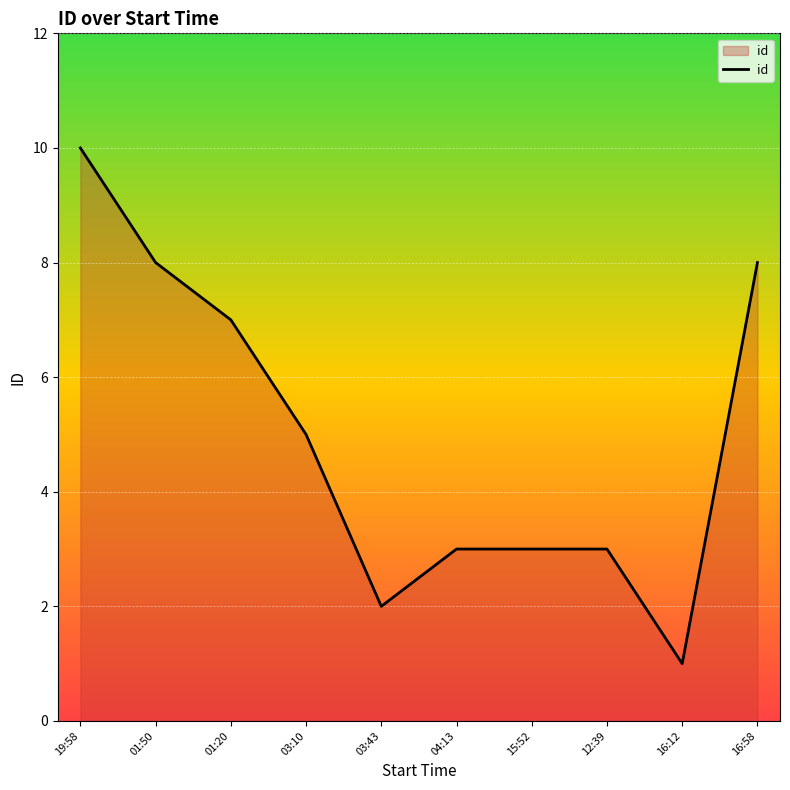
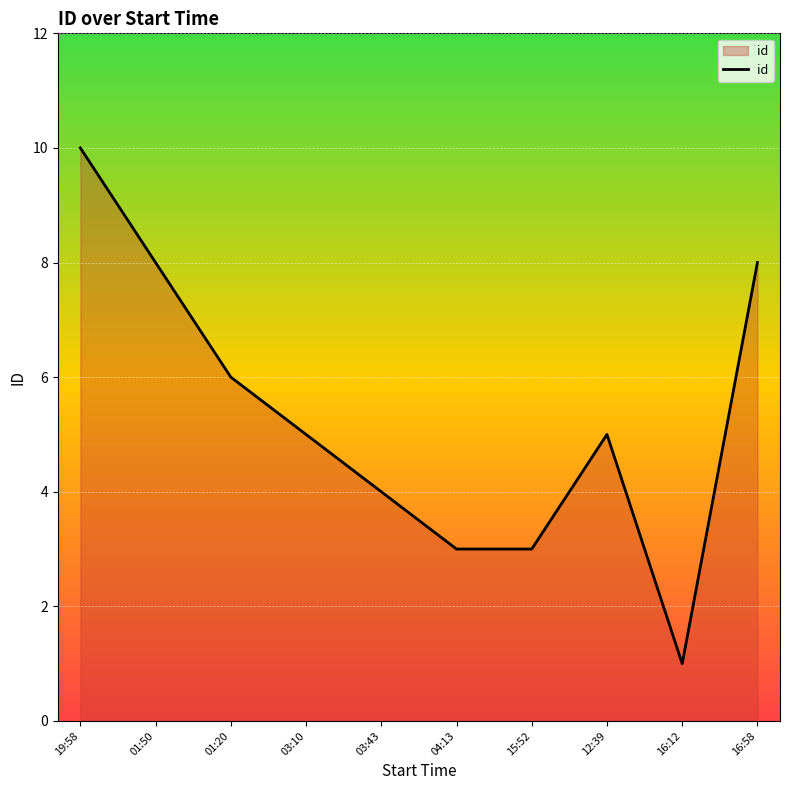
  {
    "19:58": 10,
    "01:50": 8,
-   "01:20": 7,
+   "01:20": 6,
    "03:10": 5,
-   "03:43": 2,
+   "03:43": 4,
    "04:13": 3,
    "15:52": 3,
-   "12:39": 3,
+   "12:39": 5,
    "16:12": 1,
    "16:58": 8
  }
